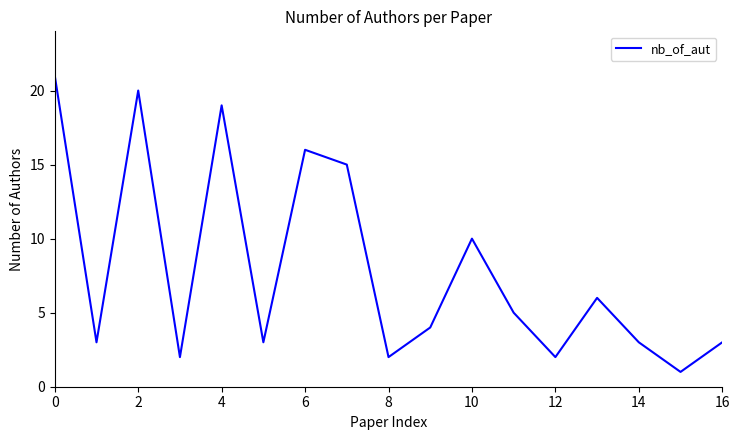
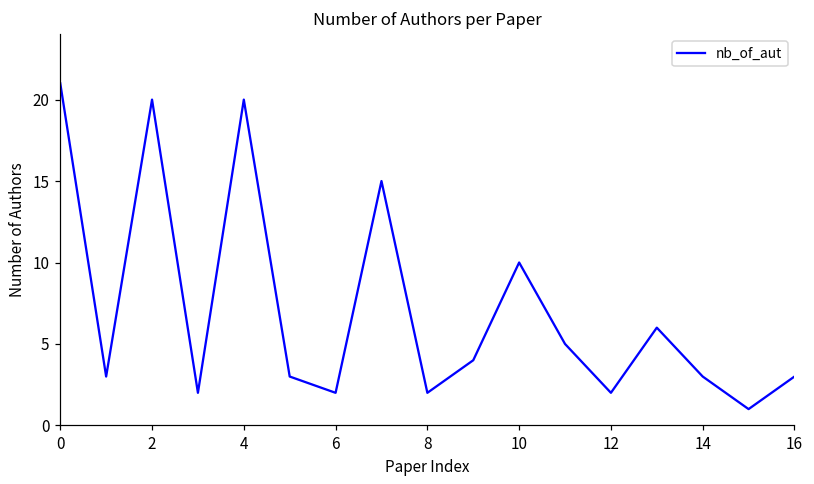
  {
    "0": 21,
    "2": 20,
-   "4": 19,
-   "6": 16,
+   "4": 20,
+   "6": 2,
    "8": 2,
    "10": 10,
    "12": 2,
    "14": 3,
    "16": 3
  }
